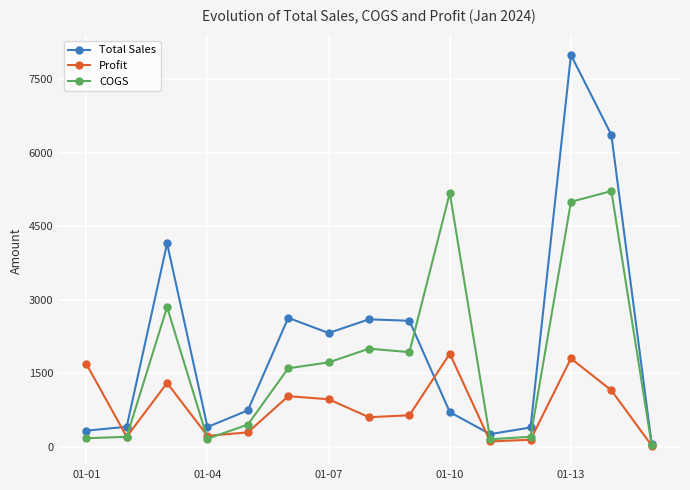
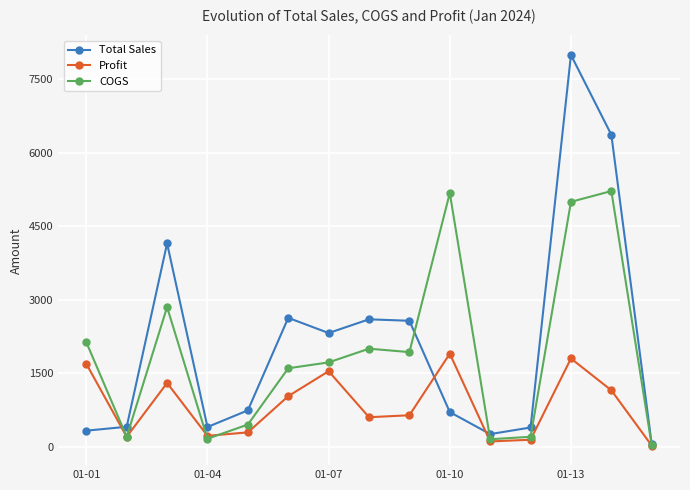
  {
    "Total Sales": {
      "01-01": 300,
      "01-04": 400,
      "01-07": 2300,
      "01-10": 700,
      "01-13": 8000
    },
    "Profit": {
      "01-01": 1700,
      "01-04": 200,
-     "01-07": 1000,
+     "01-07": 1500,
      "01-10": 1900,
      "01-13": 1800
    },
    "COGS": {
-     "01-01": 200,
+     "01-01": 2100,
      "01-04": 200,
      "01-07": 1700,
      "01-10": 5200,
      "01-13": 5000
    }
  }
